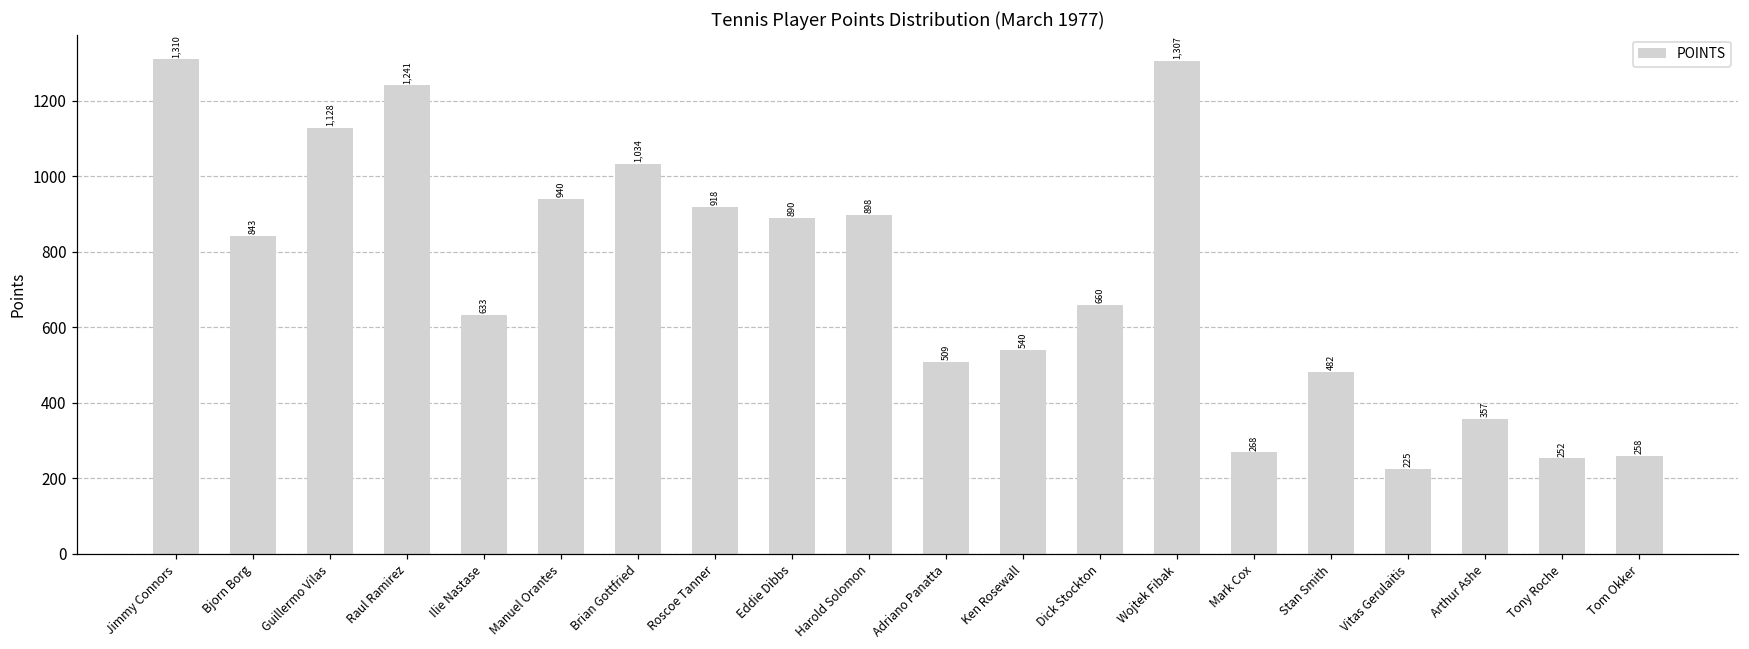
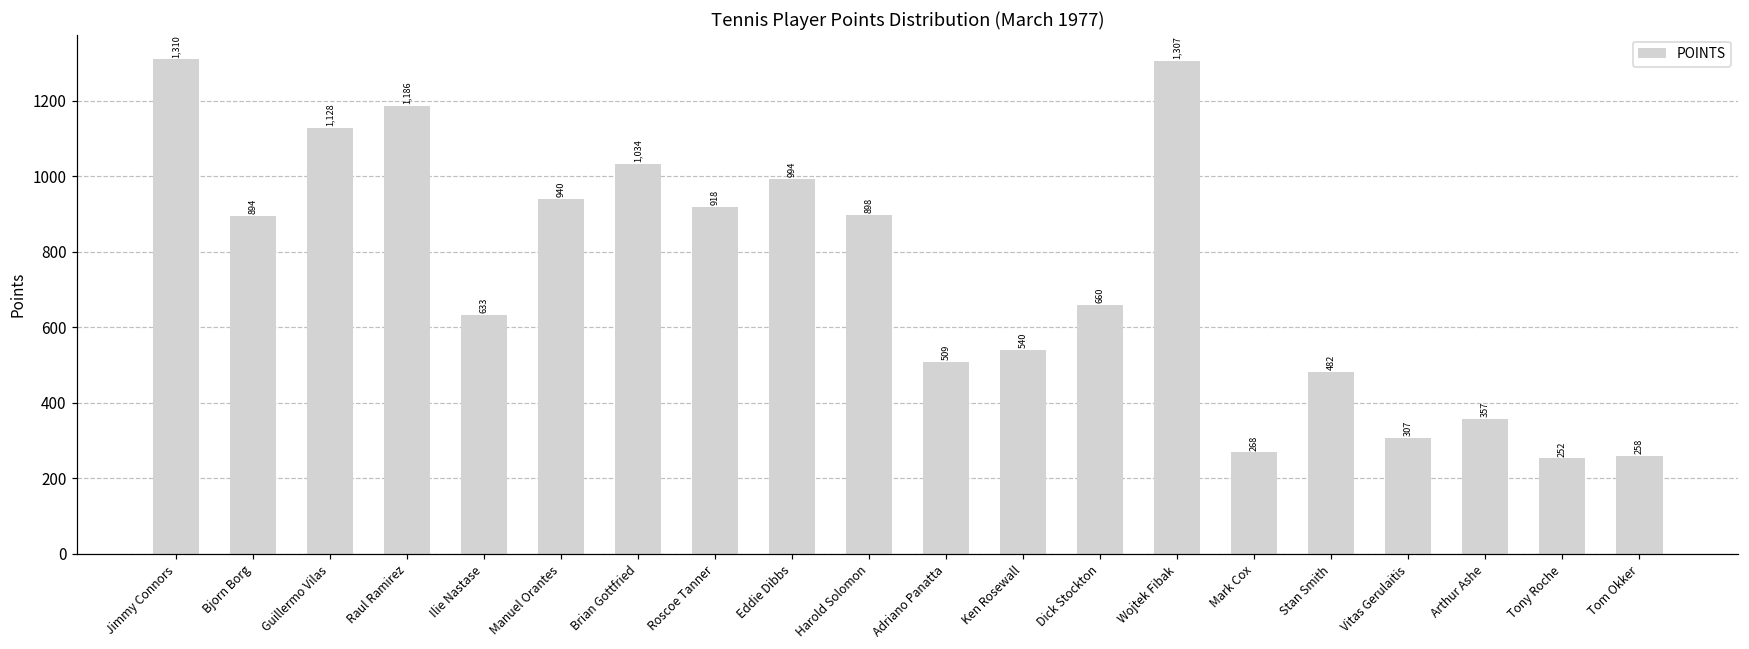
  {
    "Jimmy Connors": "1,310",
-   "Bjorn Borg": "843",
+   "Bjorn Borg": "894",
    "Guillermo Vilas": "1,128",
-   "Raul Ramirez": "1,241",
+   "Raul Ramirez": "1,186",
    "Ilie Nastase": "633",
    "Manuel Orantes": "940",
    "Brian Gottfried": "1,034",
    "Roscoe Tanner": "918",
-   "Eddie Dibbs": "890",
+   "Eddie Dibbs": "994",
    "Harold Solomon": "898",
    "Adriano Panatta": "509",
    "Ken Rosewall": "540",
    "Dick Stockton": "660",
    "Wojtek Fibak": "1,307",
    "Mark Cox": "268",
    "Stan Smith": "482",
-   "Vitas Gerulaitis": "225",
+   "Vitas Gerulaitis": "307",
    "Arthur Ashe": "357",
    "Tony Roche": "252",
    "Tom Okker": "258"
  }
